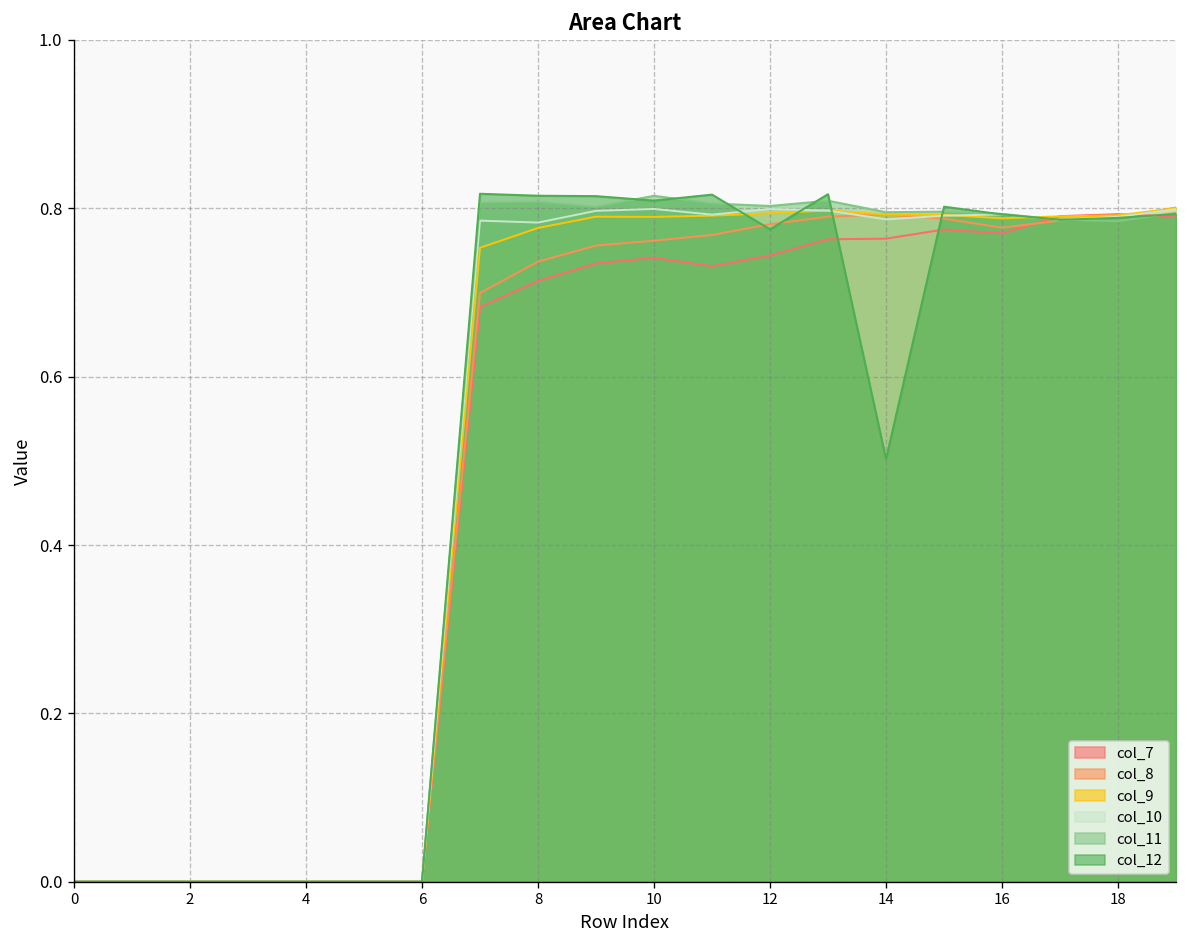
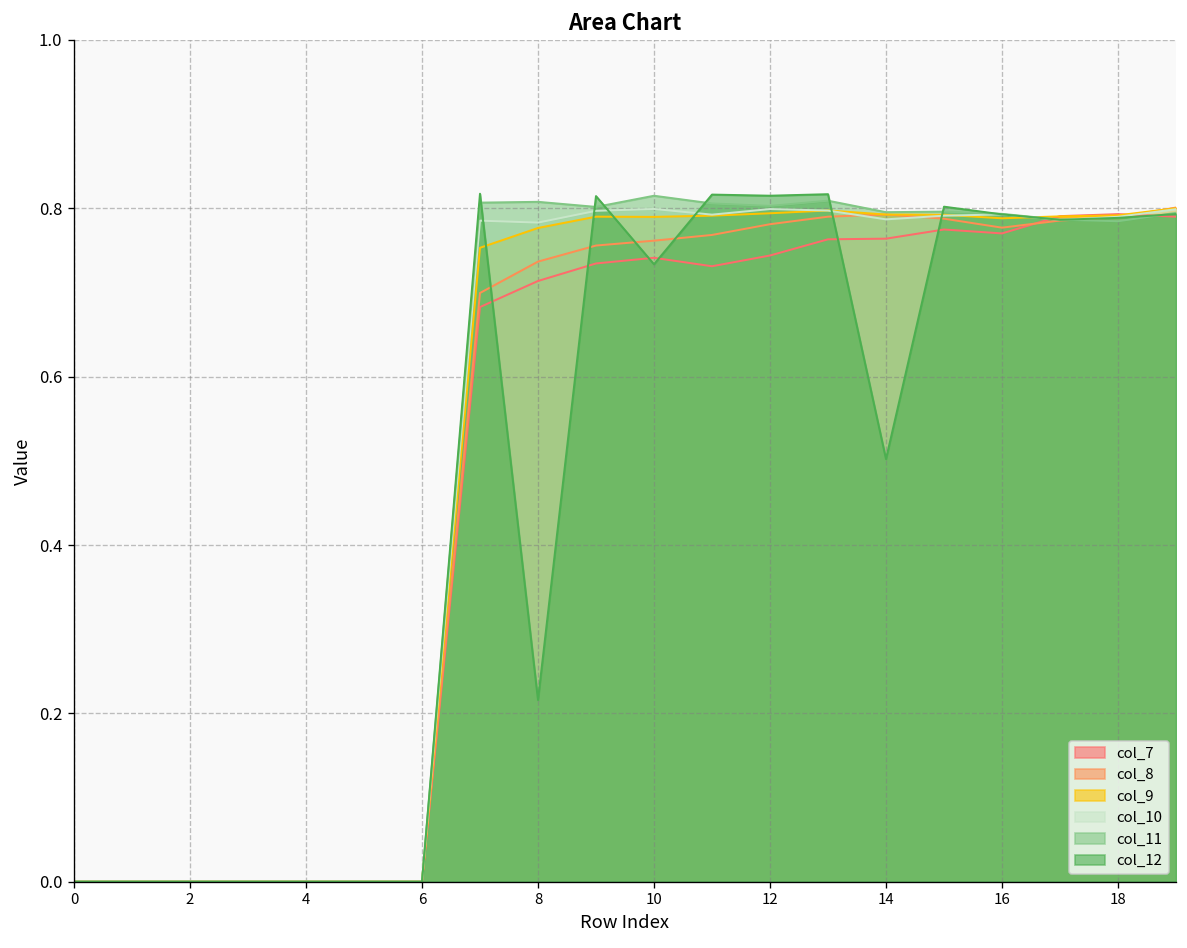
  {
    "col_9": {
      "8": 0.78,
      "10": 0.79,
      "12": 0.79,
      "16": 0.79
    },
    "col_10": {
      "8": 0.78,
      "10": 0.80,
      "12": 0.80,
      "14": 0.79
    },
    "col_11": {
      "8": 0.81,
      "10": 0.81,
      "12": 0.80,
      "18": 0.78
    },
    "col_12": {
-     "8": 0.82,
-     "10": 0.81,
-     "12": 0.78,
+     "8": 0.22,
+     "10": 0.73,
+     "12": 0.81,
      "14": 0.50
    }
  }
